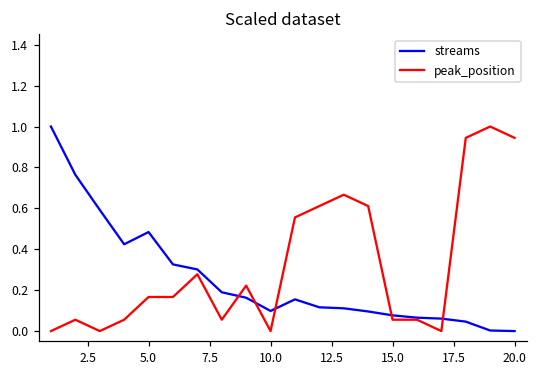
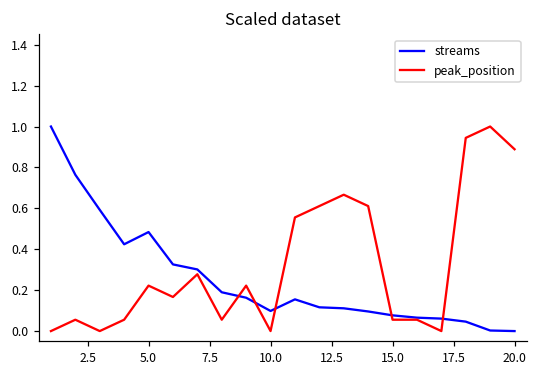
  {
    "streams": {
      "5.0": 0.48,
      "10.0": 0.10,
      "15.0": 0.08,
      "20.0": 0.00
    },
    "peak_position": {
-     "5.0": 0.17,
+     "5.0": 0.22,
      "10.0": 0.00,
      "15.0": 0.06,
-     "20.0": 0.94
+     "20.0": 0.89
    }
  }
